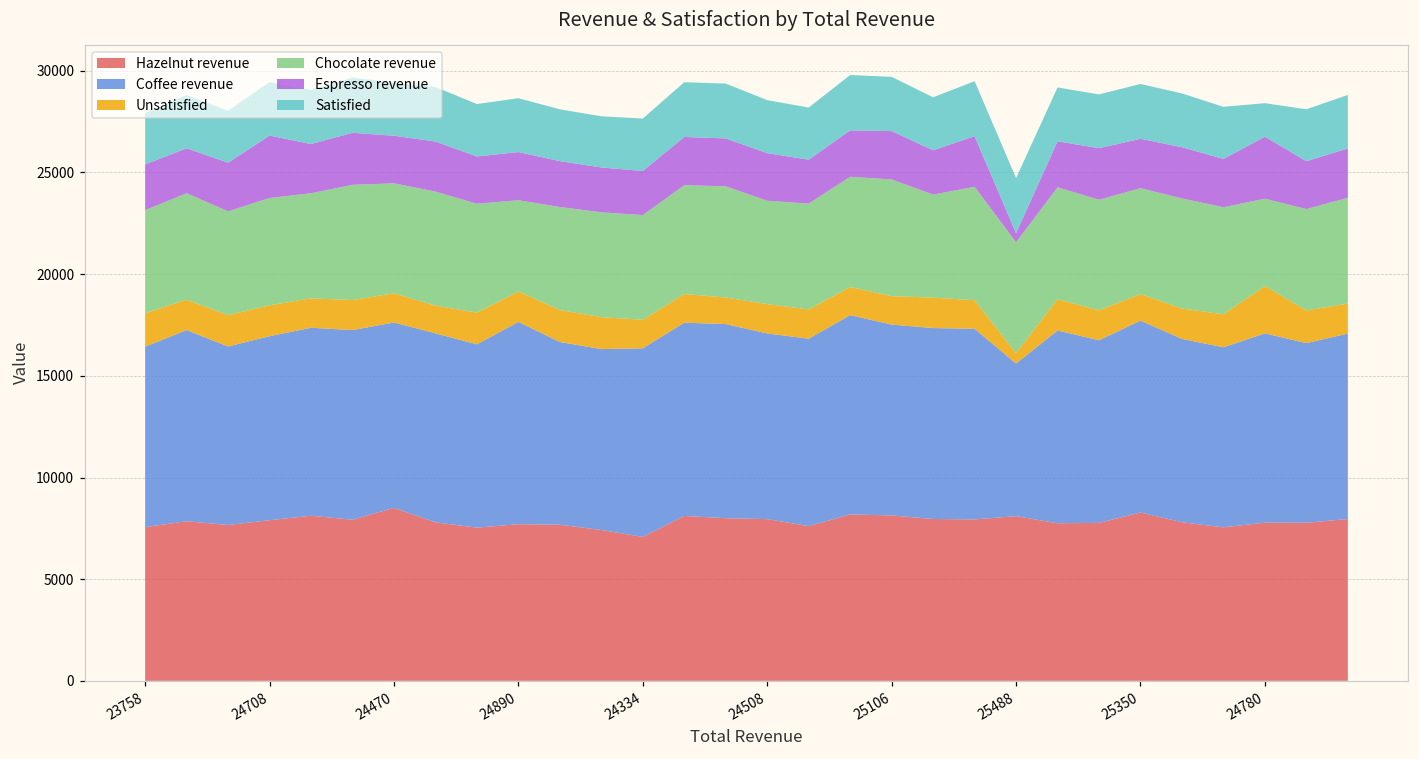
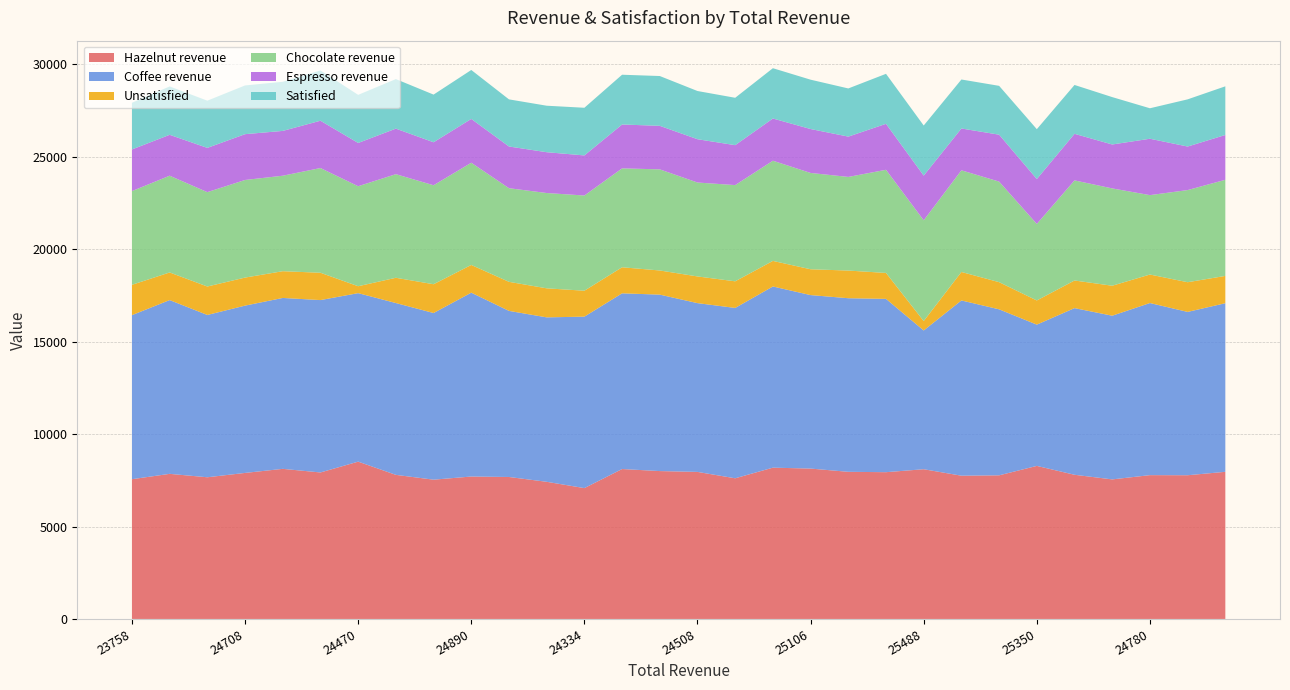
  {
    "Hazelnut revenue": {
      "23758": 7600,
      "24708": 7900,
      "24470": 8500,
      "24890": 7700,
      "24334": 7100,
      "24508": 8000,
      "25106": 8100,
      "25488": 8100,
      "25350": 8300,
      "24780": 7800
    },
    "Coffee revenue": {
      "23758": 8900,
      "24708": 9100,
      "24470": 9100,
      "24890": 9900,
      "24334": 9300,
      "24508": 9100,
      "25106": 9400,
      "25488": 7500,
-     "25350": 9400,
+     "25350": 7600,
      "24780": 9300
    },
    "Unsatisfied": {
      "23758": 1600,
      "24708": 1500,
-     "24470": 1400,
+     "24470": 400,
      "24890": 1500,
      "24334": 1400,
      "24508": 1400,
      "25106": 1400,
      "25488": 500,
      "25350": 1300,
-     "24780": 2300
+     "24780": 1500
    },
    "Chocolate revenue": {
      "23758": 5100,
      "24708": 5300,
      "24470": 5400,
-     "24890": 4500,
+     "24890": 5500,
      "24334": 5200,
      "24508": 5100,
-     "25106": 5700,
+     "25106": 5200,
      "25488": 5500,
-     "25350": 5200,
+     "25350": 4100,
      "24780": 4300
    },
    "Espresso revenue": {
      "23758": 2300,
-     "24708": 3100,
+     "24708": 2500,
      "24470": 2300,
      "24890": 2400,
      "24334": 2200,
      "24508": 2300,
      "25106": 2400,
-     "25488": 400,
+     "25488": 2400,
      "25350": 2400,
      "24780": 3100
    },
    "Satisfied": {
      "24890": 2600,
      "24334": 2600,
      "24508": 2600,
      "25106": 2700,
      "25488": 2700,
      "25350": 2700,
      "24780": 1600
    }
  }
